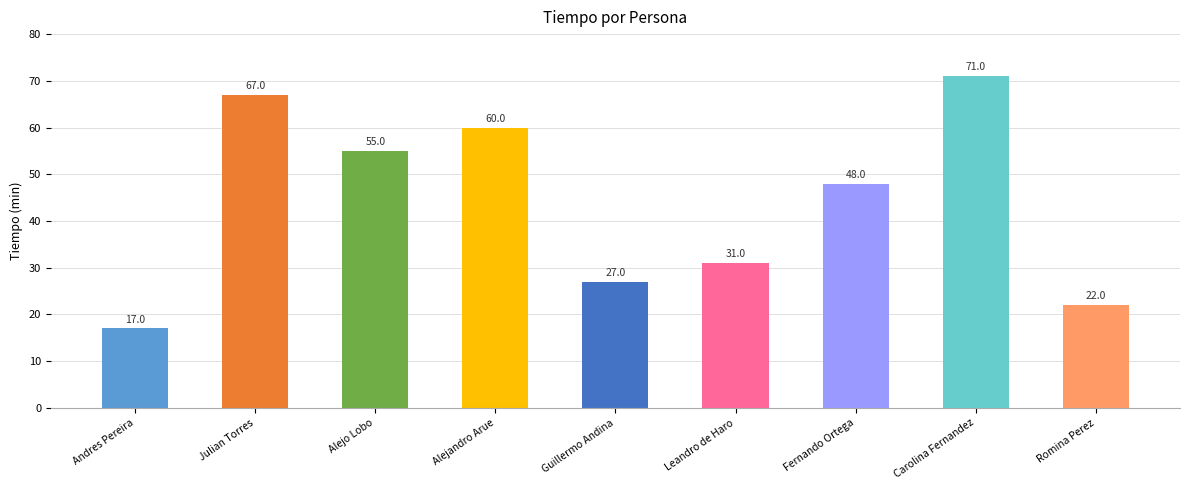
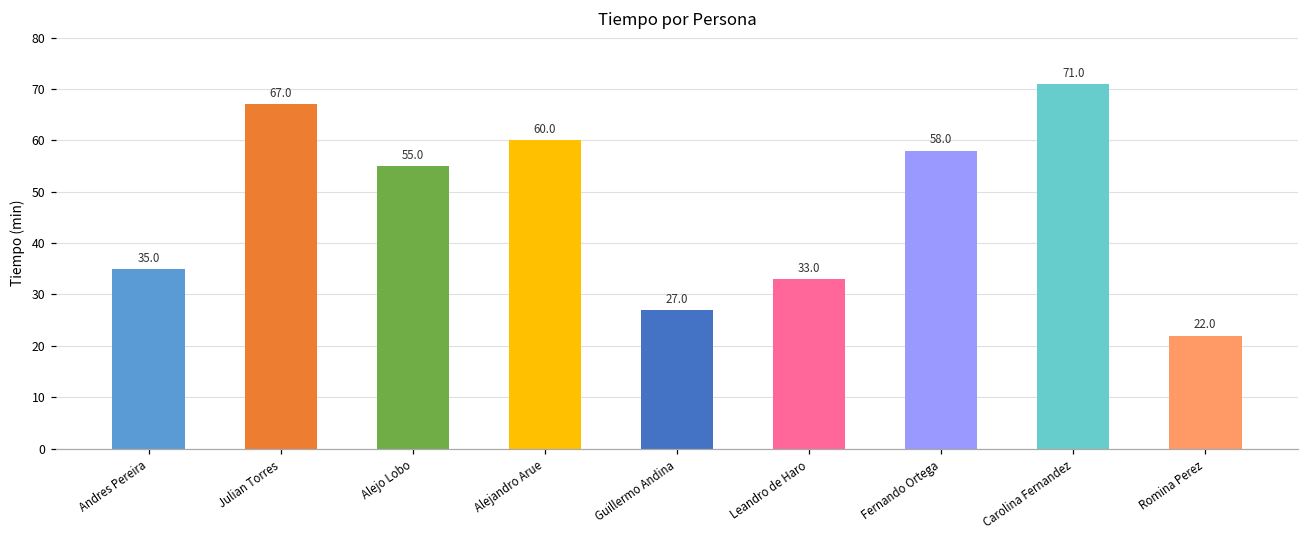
  {
-   "Andres Pereira": 17.0,
+   "Andres Pereira": 35.0,
    "Julian Torres": 67.0,
    "Alejo Lobo": 55.0,
    "Alejandro Arue": 60.0,
    "Guillermo Andina": 27.0,
-   "Leandro de Haro": 31.0,
-   "Fernando Ortega": 48.0,
+   "Leandro de Haro": 33.0,
+   "Fernando Ortega": 58.0,
    "Carolina Fernandez": 71.0,
    "Romina Perez": 22.0
  }
